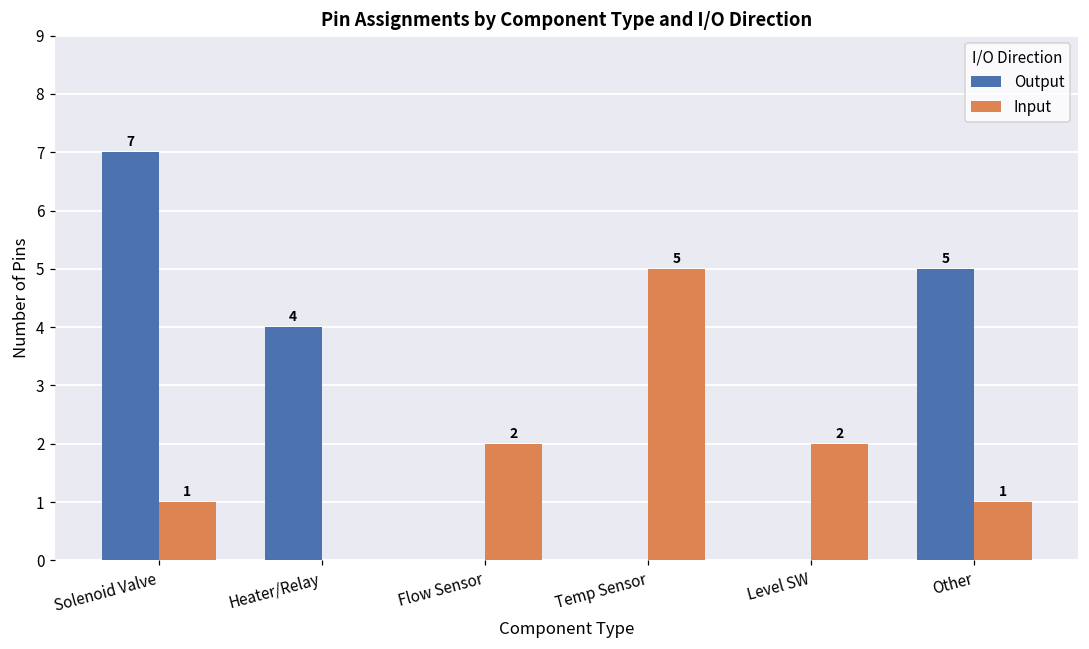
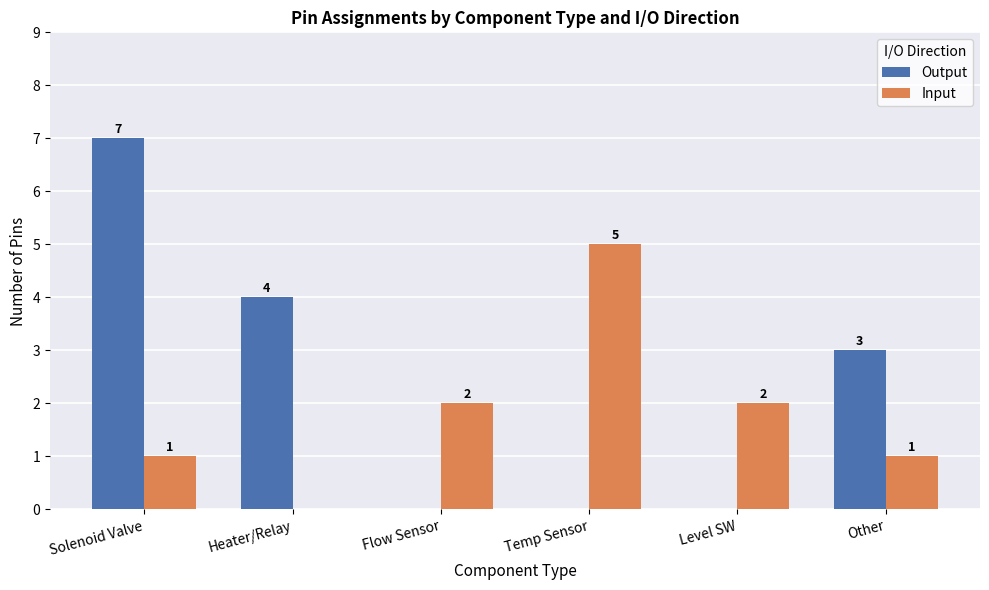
  {
    "Output": {
      "Solenoid Valve": 7,
      "Heater/Relay": 4,
-     "Other": 5
+     "Other": 3
    },
    "Input": {
      "Solenoid Valve": 1,
      "Flow Sensor": 2,
      "Temp Sensor": 5,
      "Level SW": 2,
      "Other": 1
    }
  }
